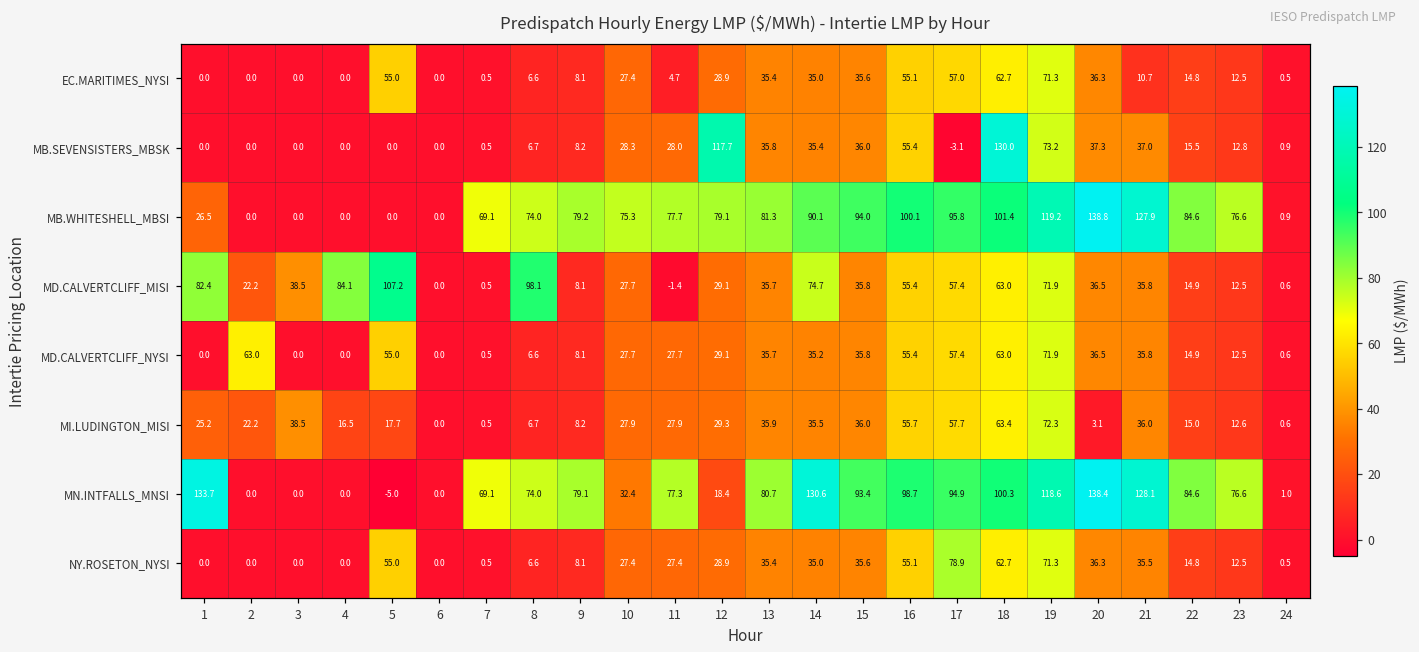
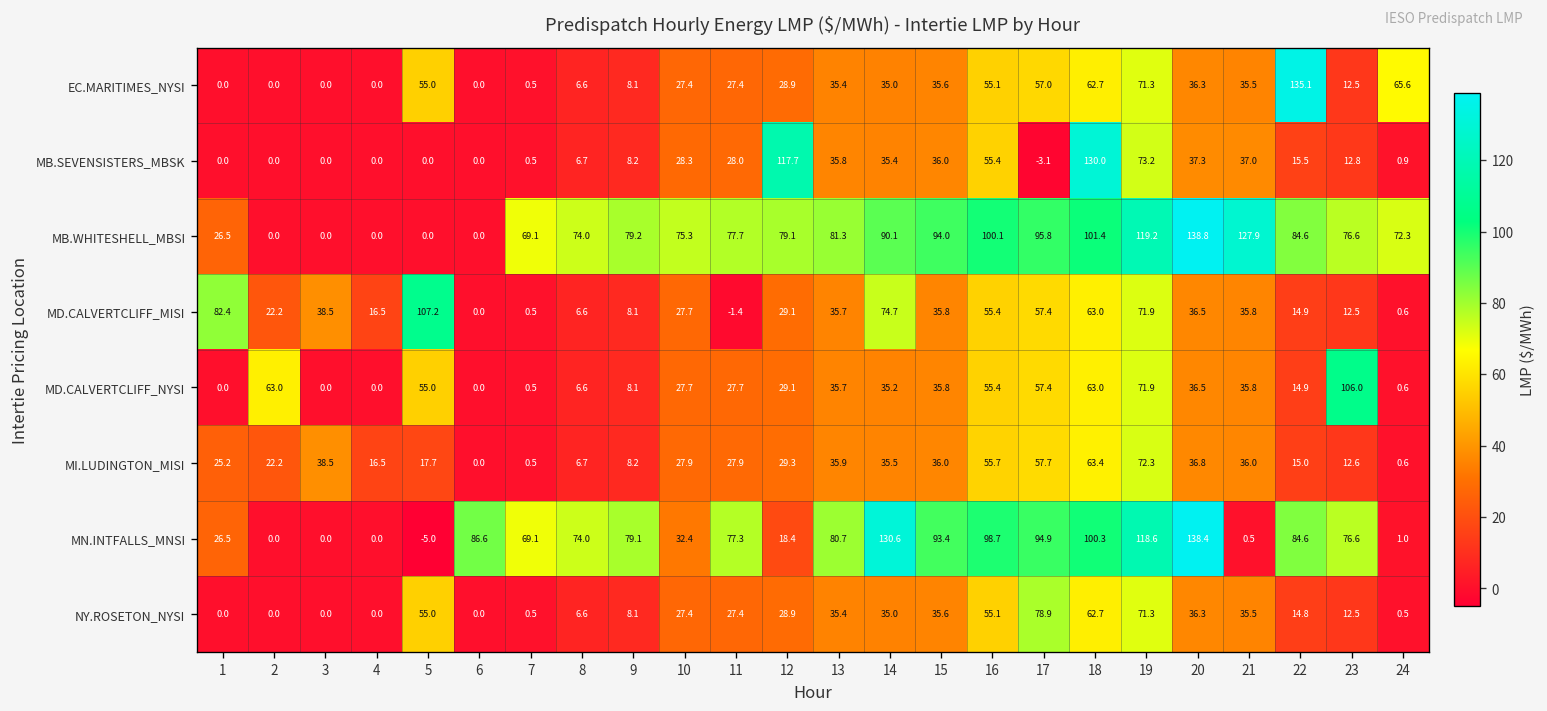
  {
    "EC.MARITIMES_NYSI": {
      "1": 0.0,
      "2": 0.0,
      "3": 0.0,
      "4": 0.0,
      "5": 55.0,
      "6": 0.0,
      "7": 0.5,
      "8": 6.6,
      "9": 8.1,
      "10": 27.4,
-     "11": 4.7,
+     "11": 27.4,
      "12": 28.9,
      "13": 35.4,
      "14": 35.0,
      "15": 35.6,
      "16": 55.1,
      "17": 57.0,
      "18": 62.7,
      "19": 71.3,
      "20": 36.3,
-     "21": 10.7,
-     "22": 14.8,
+     "21": 35.5,
+     "22": 135.1,
      "23": 12.5,
-     "24": 0.5
+     "24": 65.6
    },
    "MB.SEVENSISTERS_MBSK": {
      "1": 0.0,
      "2": 0.0,
      "3": 0.0,
      "4": 0.0,
      "5": 0.0,
      "6": 0.0,
      "7": 0.5,
      "8": 6.7,
      "9": 8.2,
      "10": 28.3,
      "11": 28.0,
      "12": 117.7,
      "13": 35.8,
      "14": 35.4,
      "15": 36.0,
      "16": 55.4,
      "17": -3.1,
      "18": 130.0,
      "19": 73.2,
      "20": 37.3,
      "21": 37.0,
      "22": 15.5,
      "23": 12.8,
      "24": 0.9
    },
    "MB.WHITESHELL_MBSI": {
      "1": 26.5,
      "2": 0.0,
      "3": 0.0,
      "4": 0.0,
      "5": 0.0,
      "6": 0.0,
      "7": 69.1,
      "8": 74.0,
      "9": 79.2,
      "10": 75.3,
      "11": 77.7,
      "12": 79.1,
      "13": 81.3,
      "14": 90.1,
      "15": 94.0,
      "16": 100.1,
      "17": 95.8,
      "18": 101.4,
      "19": 119.2,
      "20": 138.8,
      "21": 127.9,
      "22": 84.6,
      "23": 76.6,
-     "24": 0.9
+     "24": 72.3
    },
    "MD.CALVERTCLIFF_MISI": {
      "1": 82.4,
      "2": 22.2,
      "3": 38.5,
-     "4": 84.1,
+     "4": 16.5,
      "5": 107.2,
      "6": 0.0,
      "7": 0.5,
-     "8": 98.1,
+     "8": 6.6,
      "9": 8.1,
      "10": 27.7,
      "11": -1.4,
      "12": 29.1,
      "13": 35.7,
      "14": 74.7,
      "15": 35.8,
      "16": 55.4,
      "17": 57.4,
      "18": 63.0,
      "19": 71.9,
      "20": 36.5,
      "21": 35.8,
      "22": 14.9,
      "23": 12.5,
      "24": 0.6
    },
    "MD.CALVERTCLIFF_NYSI": {
      "1": 0.0,
      "2": 63.0,
      "3": 0.0,
      "4": 0.0,
      "5": 55.0,
      "6": 0.0,
      "7": 0.5,
      "8": 6.6,
      "9": 8.1,
      "10": 27.7,
      "11": 27.7,
      "12": 29.1,
      "13": 35.7,
      "14": 35.2,
      "15": 35.8,
      "16": 55.4,
      "17": 57.4,
      "18": 63.0,
      "19": 71.9,
      "20": 36.5,
      "21": 35.8,
      "22": 14.9,
-     "23": 12.5,
+     "23": 106.0,
      "24": 0.6
    },
    "MI.LUDINGTON_MISI": {
      "1": 25.2,
      "2": 22.2,
      "3": 38.5,
      "4": 16.5,
      "5": 17.7,
      "6": 0.0,
      "7": 0.5,
      "8": 6.7,
      "9": 8.2,
      "10": 27.9,
      "11": 27.9,
      "12": 29.3,
      "13": 35.9,
      "14": 35.5,
      "15": 36.0,
      "16": 55.7,
      "17": 57.7,
      "18": 63.4,
      "19": 72.3,
-     "20": 3.1,
+     "20": 36.8,
      "21": 36.0,
      "22": 15.0,
      "23": 12.6,
      "24": 0.6
    },
    "MN.INTFALLS_MNSI": {
-     "1": 133.7,
+     "1": 26.5,
      "2": 0.0,
      "3": 0.0,
      "4": 0.0,
      "5": -5.0,
-     "6": 0.0,
+     "6": 86.6,
      "7": 69.1,
      "8": 74.0,
      "9": 79.1,
      "10": 32.4,
      "11": 77.3,
      "12": 18.4,
      "13": 80.7,
      "14": 130.6,
      "15": 93.4,
      "16": 98.7,
      "17": 94.9,
      "18": 100.3,
      "19": 118.6,
      "20": 138.4,
-     "21": 128.1,
+     "21": 0.5,
      "22": 84.6,
      "23": 76.6,
      "24": 1.0
    },
    "NY.ROSETON_NYSI": {
      "1": 0.0,
      "2": 0.0,
      "3": 0.0,
      "4": 0.0,
      "5": 55.0,
      "6": 0.0,
      "7": 0.5,
      "8": 6.6,
      "9": 8.1,
      "10": 27.4,
      "11": 27.4,
      "12": 28.9,
      "13": 35.4,
      "14": 35.0,
      "15": 35.6,
      "16": 55.1,
      "17": 78.9,
      "18": 62.7,
      "19": 71.3,
      "20": 36.3,
      "21": 35.5,
      "22": 14.8,
      "23": 12.5,
      "24": 0.5
    }
  }
